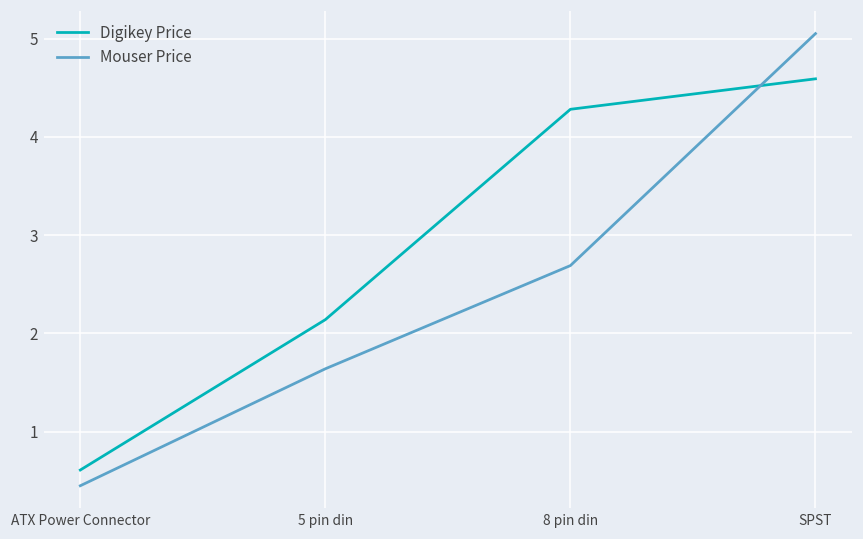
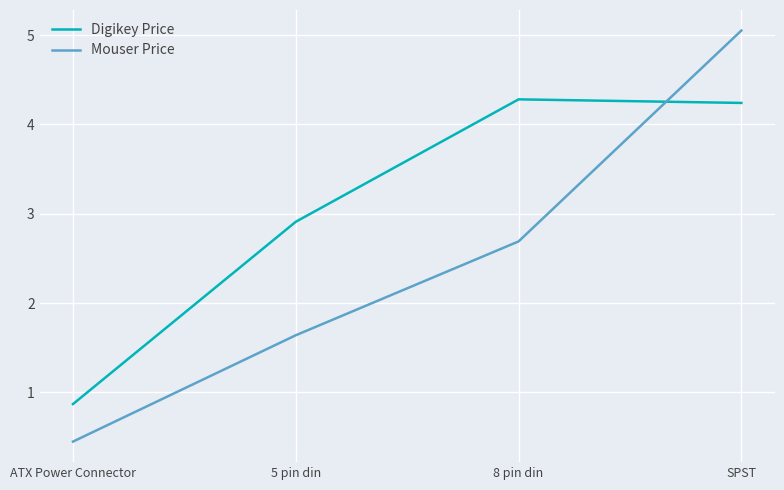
  {
    "Digikey Price": {
-     "ATX Power Connector": 0.6,
-     "5 pin din": 2.1,
+     "ATX Power Connector": 0.9,
+     "5 pin din": 2.9,
      "8 pin din": 4.3,
-     "SPST": 4.6
+     "SPST": 4.2
    },
    "Mouser Price": {
      "ATX Power Connector": 0.5,
      "5 pin din": 1.6,
      "8 pin din": 2.7,
      "SPST": 5.1
    }
  }
